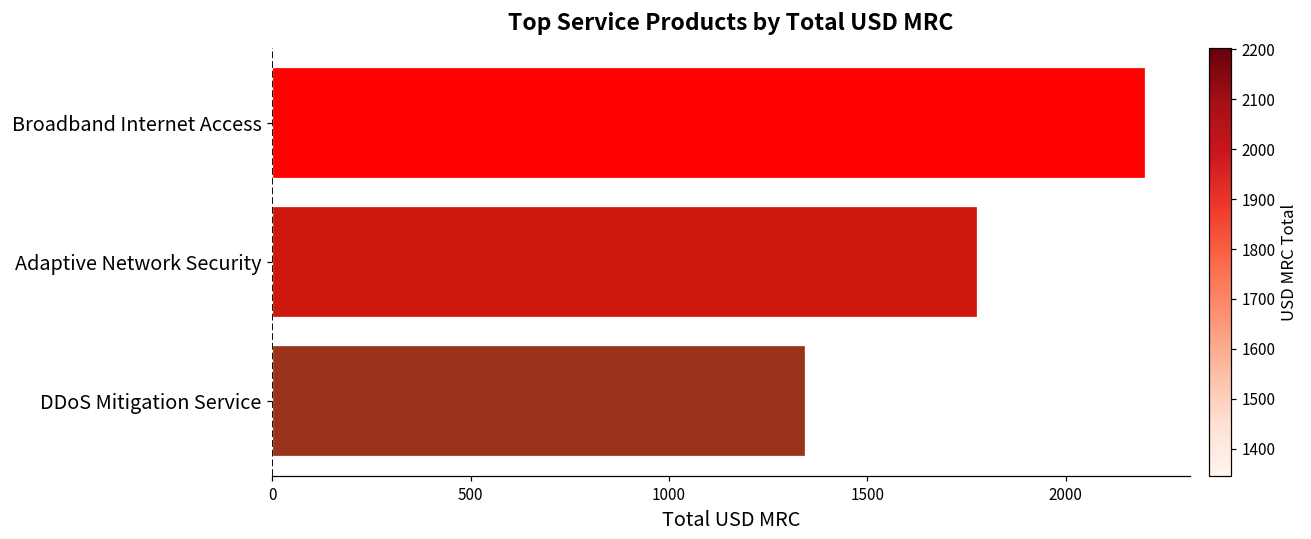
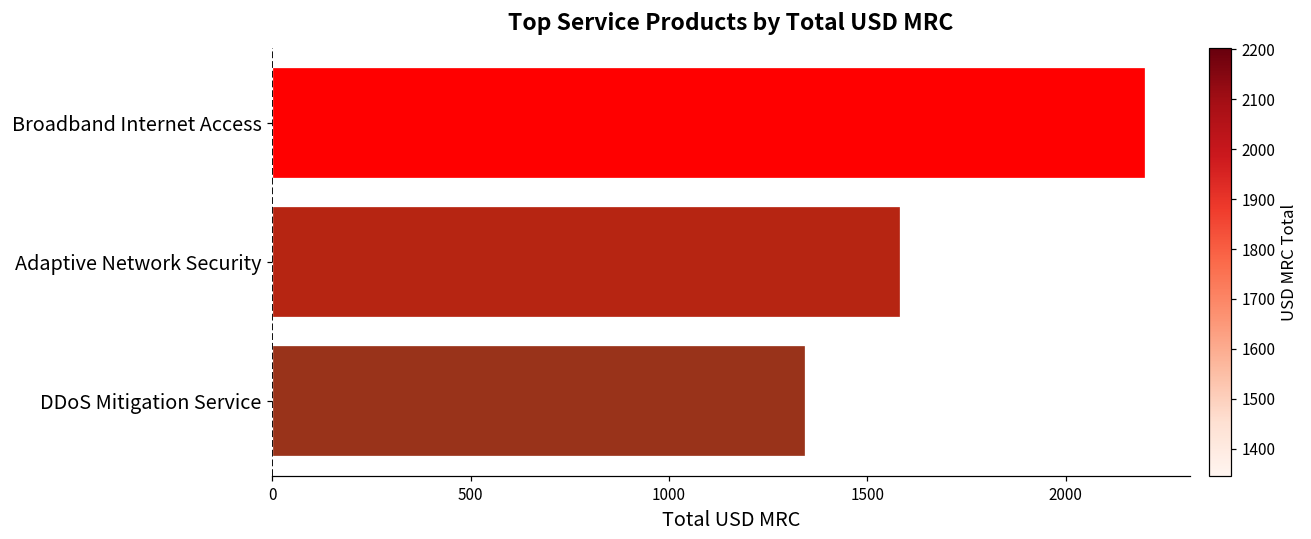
  {
    "Broadband Internet Access": 2200,
-   "Adaptive Network Security": 1780,
+   "Adaptive Network Security": 1590,
    "DDoS Mitigation Service": 1350
  }
